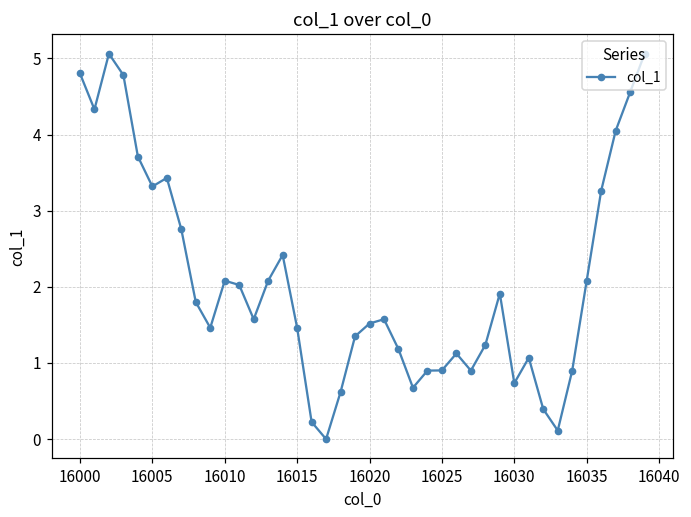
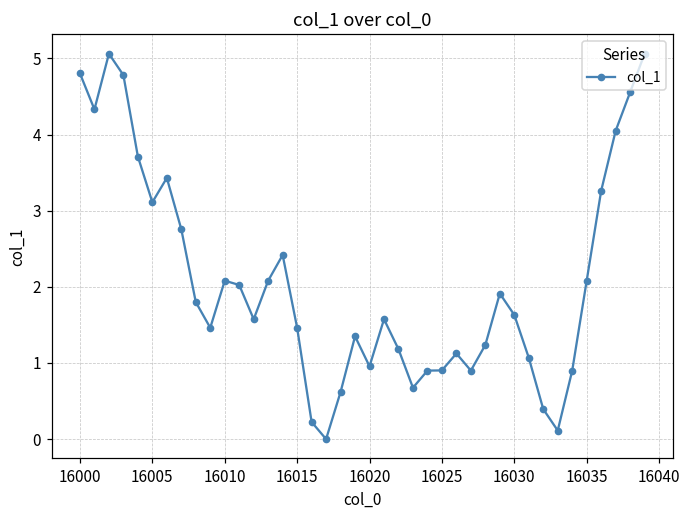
  {
    "16000": 4.8,
-   "16005": 3.3,
+   "16005": 3.1,
    "16010": 2.1,
    "16015": 1.5,
-   "16020": 1.5,
+   "16020": 1.0,
    "16025": 0.9,
-   "16030": 0.7,
+   "16030": 1.6,
    "16035": 2.1
  }
